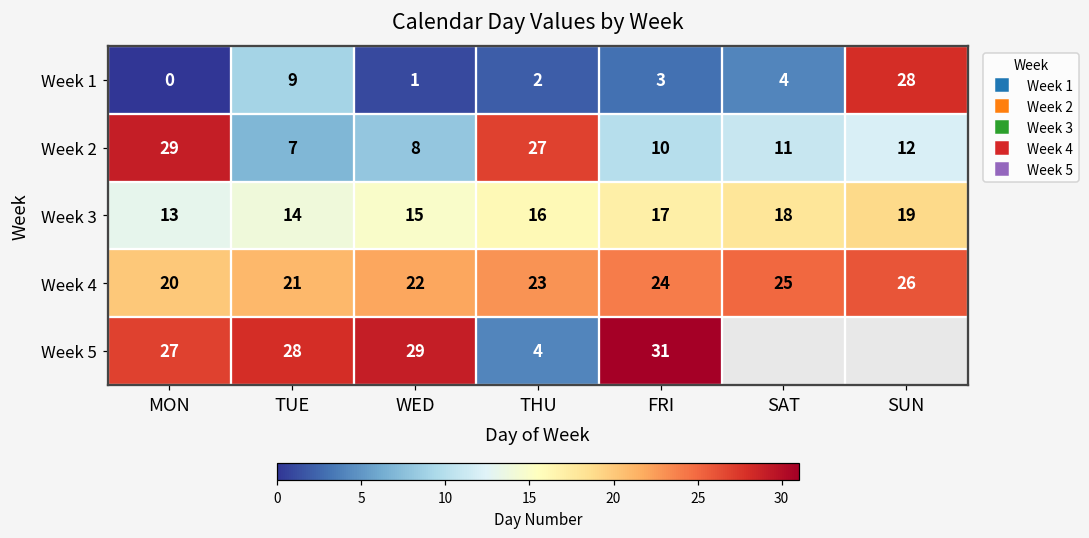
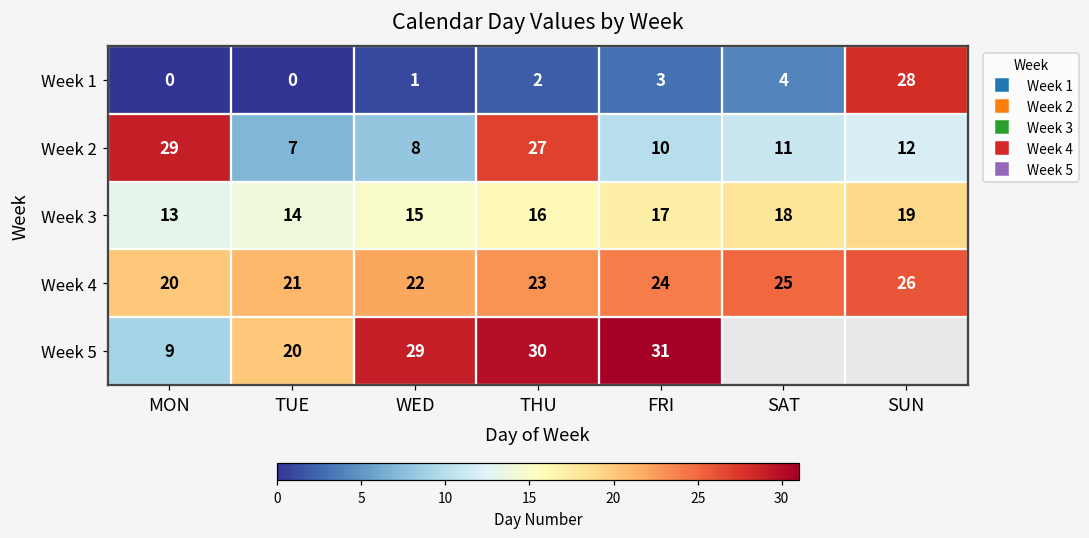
  {
    "Week 1": {
      "MON": 0,
-     "TUE": 9,
+     "TUE": 0,
      "WED": 1,
      "THU": 2,
      "FRI": 3,
      "SAT": 4,
      "SUN": 28
    },
    "Week 2": {
      "MON": 29,
      "TUE": 7,
      "WED": 8,
      "THU": 27,
      "FRI": 10,
      "SAT": 11,
      "SUN": 12
    },
    "Week 3": {
      "MON": 13,
      "TUE": 14,
      "WED": 15,
      "THU": 16,
      "FRI": 17,
      "SAT": 18,
      "SUN": 19
    },
    "Week 4": {
      "MON": 20,
      "TUE": 21,
      "WED": 22,
      "THU": 23,
      "FRI": 24,
      "SAT": 25,
      "SUN": 26
    },
    "Week 5": {
-     "MON": 27,
-     "TUE": 28,
+     "MON": 9,
+     "TUE": 20,
      "WED": 29,
-     "THU": 4,
+     "THU": 30,
      "FRI": 31
    }
  }
